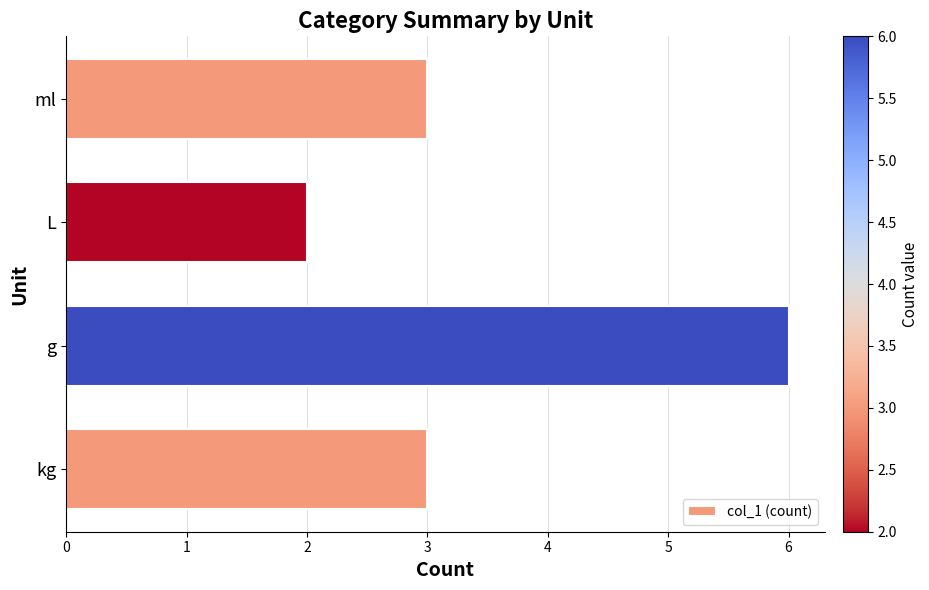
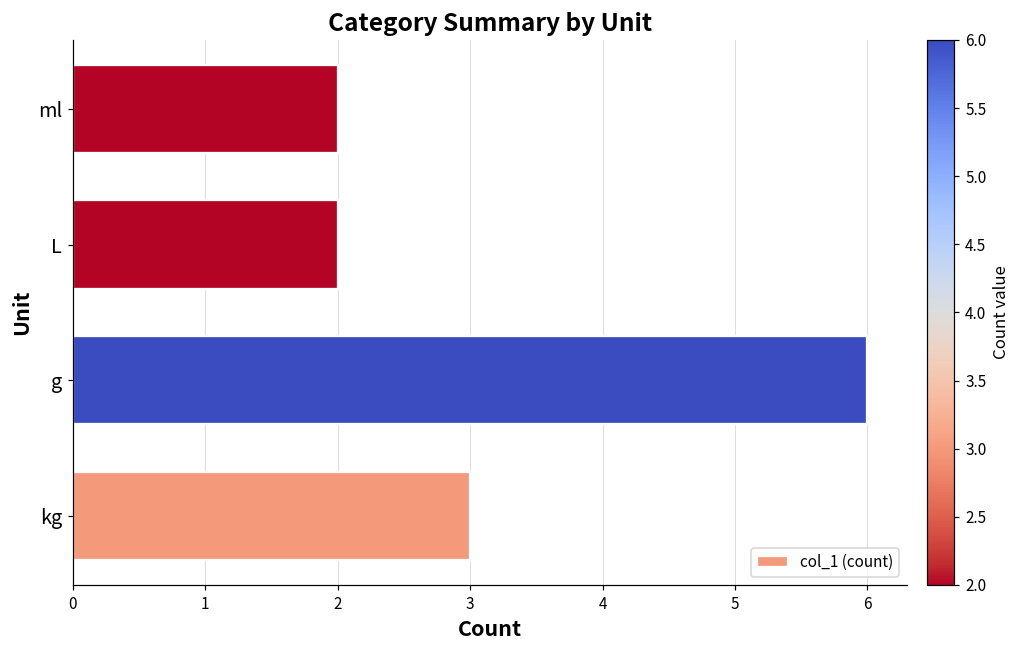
  {
-   "ml": 3,
+   "ml": 2,
    "L": 2,
    "g": 6,
    "kg": 3
  }
